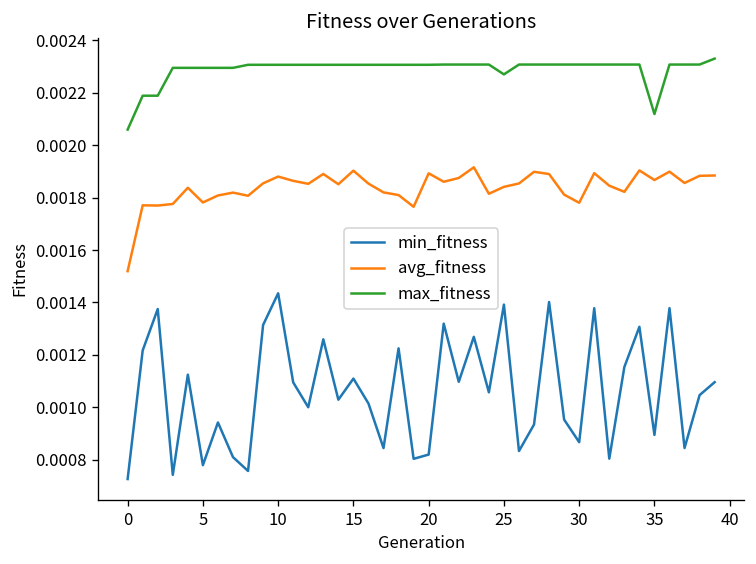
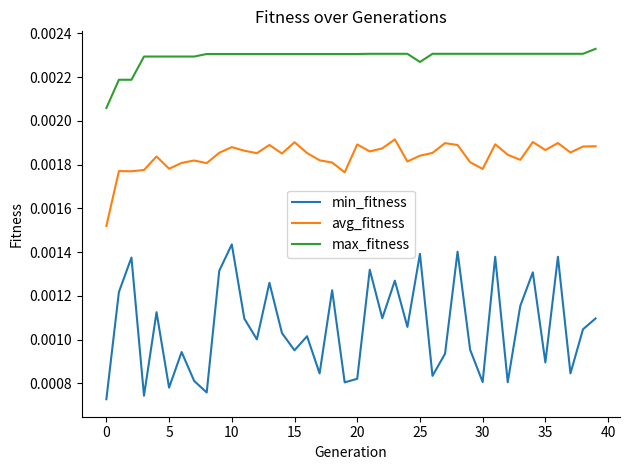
  {
    "min_fitness": {
      "0": 0.00073,
      "5": 0.00078,
      "10": 0.00144,
-     "15": 0.00111,
+     "15": 0.00095,
      "20": 0.00082,
      "25": 0.00139,
-     "30": 0.00087,
+     "30": 0.00081,
      "35": 0.00090
    },
    "avg_fitness": {
      "0": 0.00152,
      "5": 0.00178,
      "10": 0.00188,
      "15": 0.00190,
      "20": 0.00189,
      "25": 0.00184,
      "30": 0.00178,
      "35": 0.00187
    },
    "max_fitness": {
      "0": 0.00206,
      "5": 0.00229,
      "10": 0.00231,
      "15": 0.00231,
      "20": 0.00231,
      "25": 0.00227,
      "30": 0.00231,
-     "35": 0.00212
+     "35": 0.00231
    }
  }
